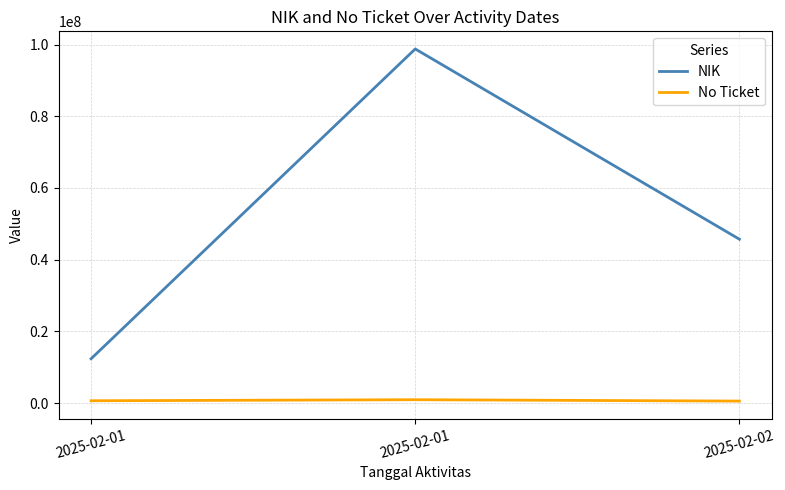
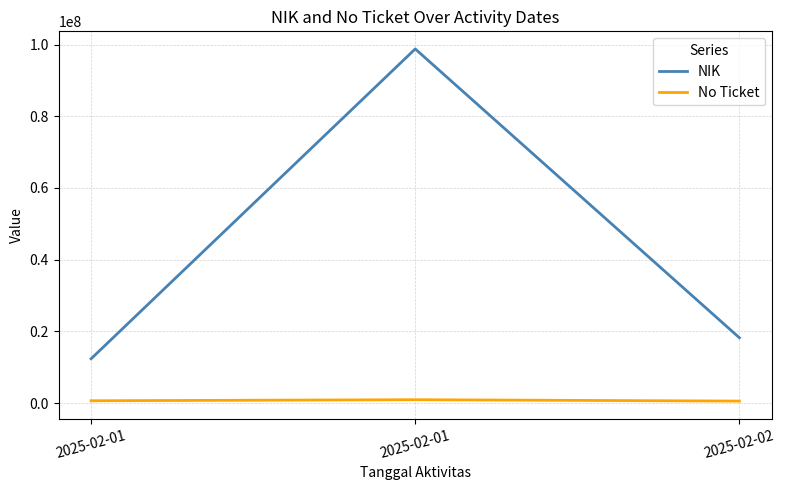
  {
    "NIK": {
-     "2025-02-02": 46000000
+     "2025-02-02": 18000000
    },
    "No Ticket": {
      "2025-02-02": 1000000
    }
  }
